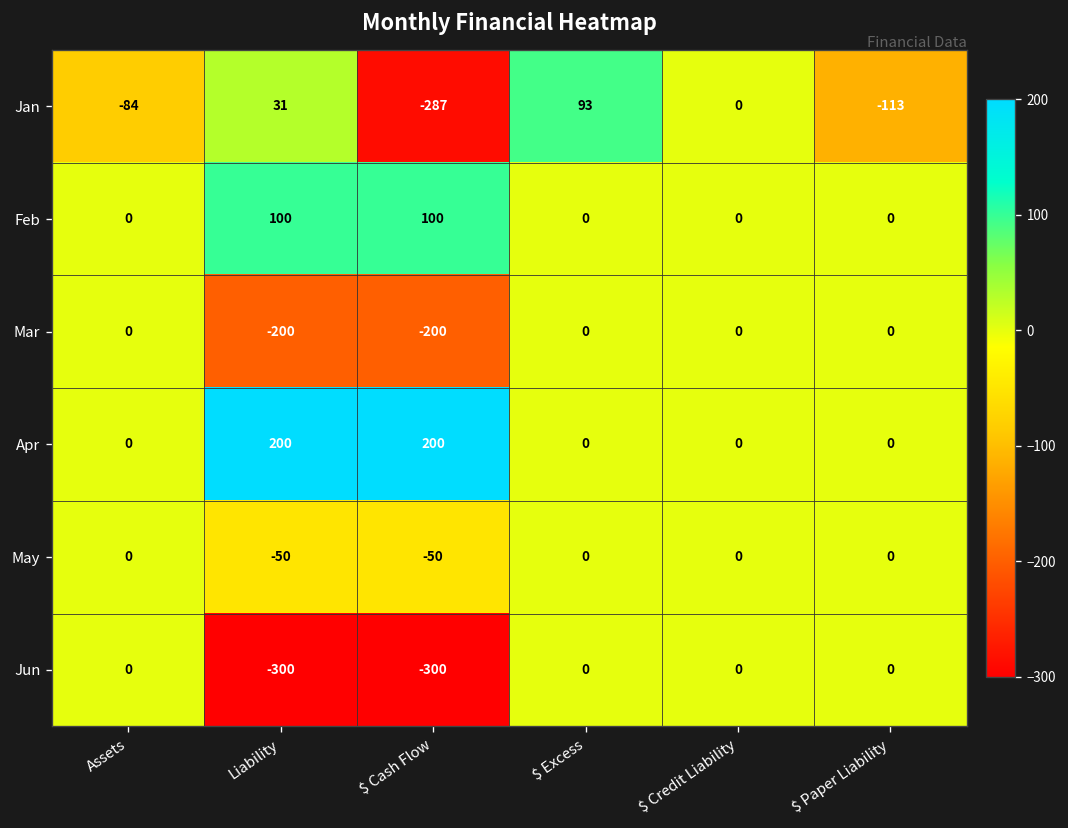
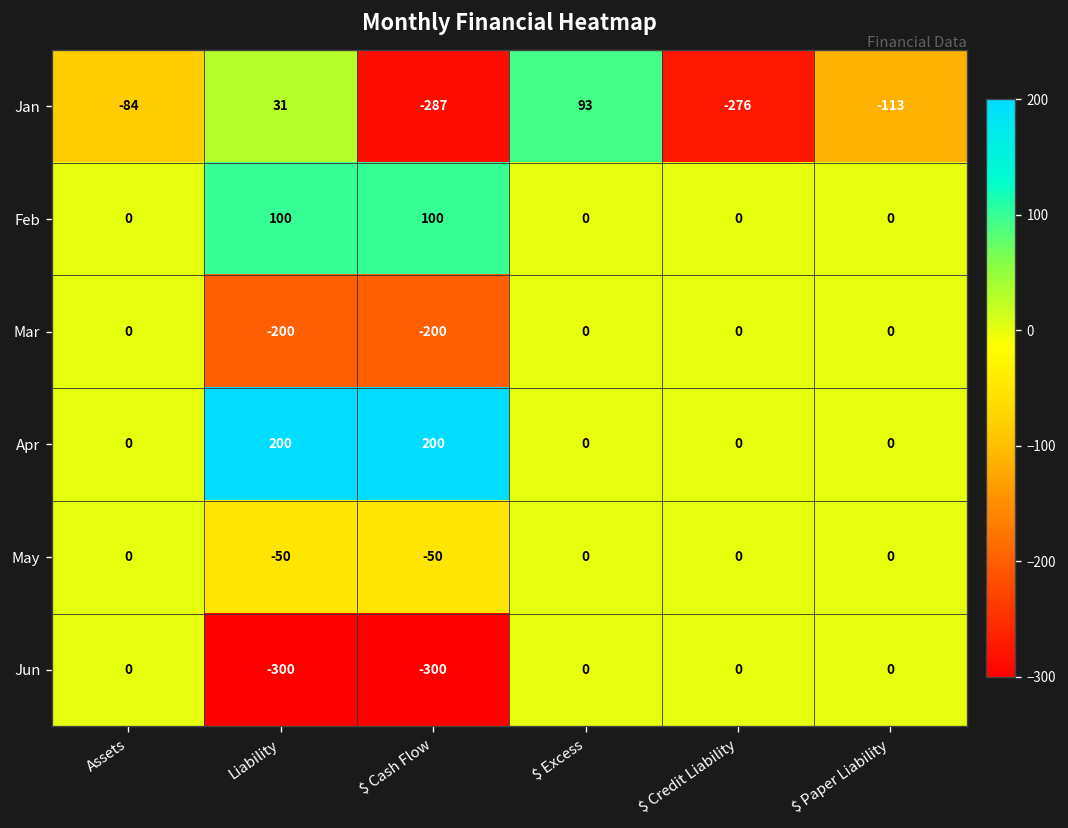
  {
    "Jan": {
      "Assets": -84,
      "Liability": 31,
      "$ Cash Flow": -287,
      "$ Excess": 93,
-     "$ Credit Liability": 0,
+     "$ Credit Liability": -276,
      "$ Paper Liability": -113
    },
    "Feb": {
      "Assets": 0,
      "Liability": 100,
      "$ Cash Flow": 100,
      "$ Excess": 0,
      "$ Credit Liability": 0,
      "$ Paper Liability": 0
    },
    "Mar": {
      "Assets": 0,
      "Liability": -200,
      "$ Cash Flow": -200,
      "$ Excess": 0,
      "$ Credit Liability": 0,
      "$ Paper Liability": 0
    },
    "Apr": {
      "Assets": 0,
      "Liability": 200,
      "$ Cash Flow": 200,
      "$ Excess": 0,
      "$ Credit Liability": 0,
      "$ Paper Liability": 0
    },
    "May": {
      "Assets": 0,
      "Liability": -50,
      "$ Cash Flow": -50,
      "$ Excess": 0,
      "$ Credit Liability": 0,
      "$ Paper Liability": 0
    },
    "Jun": {
      "Assets": 0,
      "Liability": -300,
      "$ Cash Flow": -300,
      "$ Excess": 0,
      "$ Credit Liability": 0,
      "$ Paper Liability": 0
    }
  }
